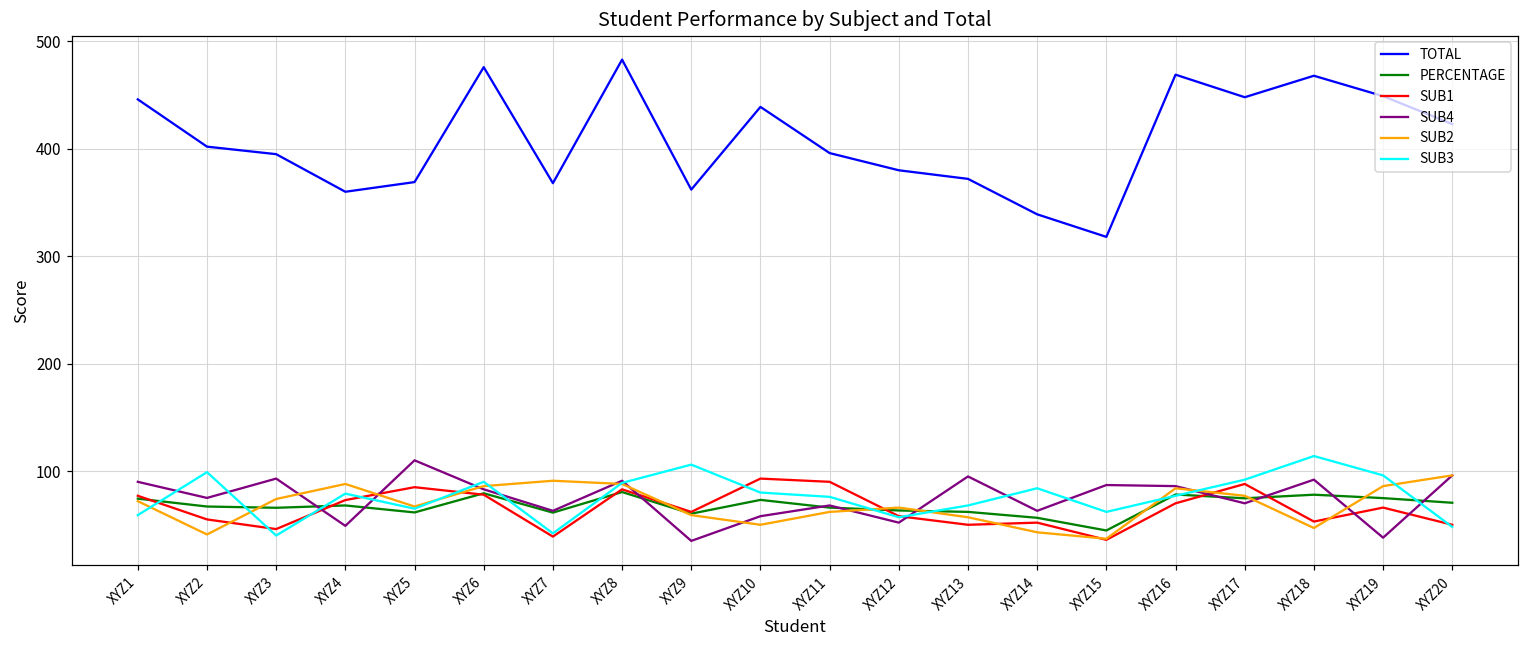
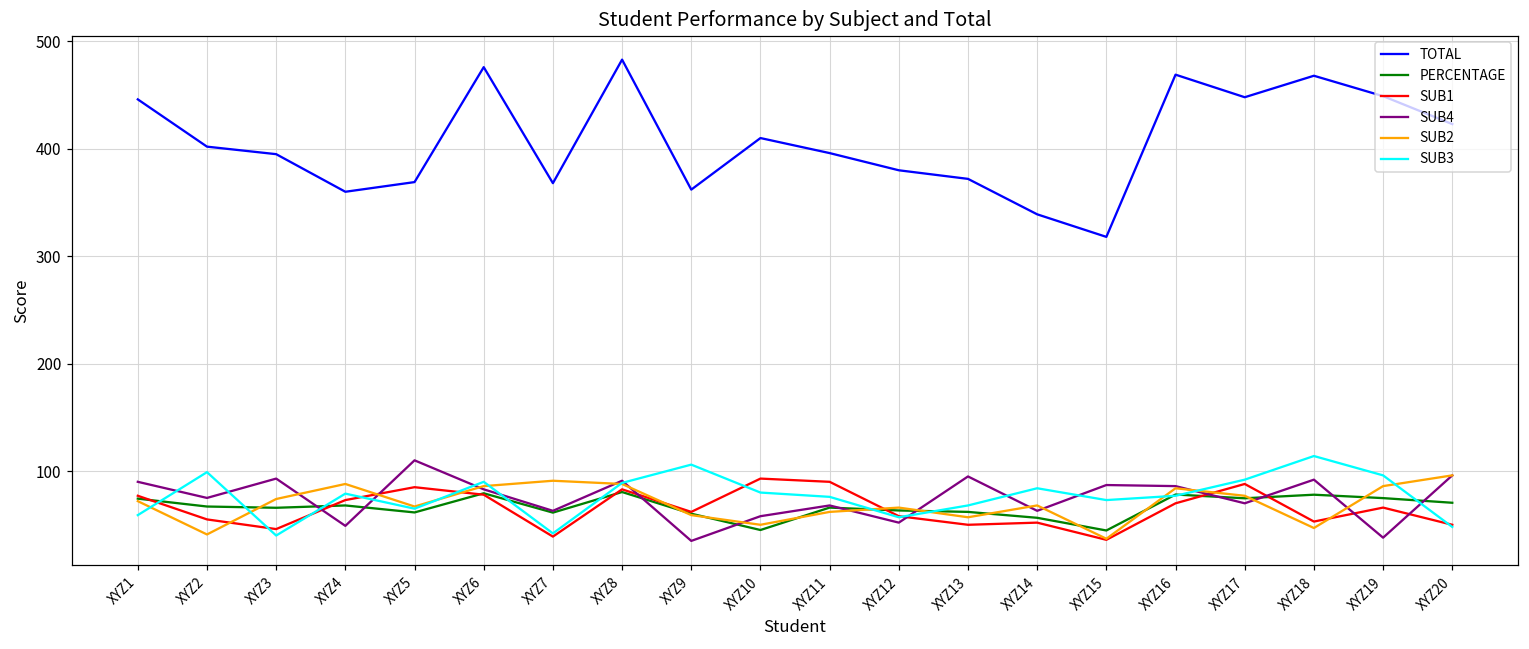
  {
    "TOTAL": {
      "XYZ1": 450,
      "XYZ2": 400,
      "XYZ3": 400,
      "XYZ4": 360,
      "XYZ5": 370,
      "XYZ6": 480,
      "XYZ7": 370,
      "XYZ8": 480,
      "XYZ9": 360,
-     "XYZ10": 440,
+     "XYZ10": 410,
      "XYZ11": 400,
      "XYZ12": 380,
      "XYZ13": 370,
      "XYZ14": 340,
      "XYZ15": 320,
      "XYZ16": 470,
      "XYZ17": 450,
      "XYZ18": 470
    },
    "PERCENTAGE": {
      "XYZ2": 70,
      "XYZ3": 70,
      "XYZ4": 70,
      "XYZ5": 60,
-     "XYZ10": 70,
+     "XYZ10": 50,
      "XYZ12": 60,
      "XYZ13": 60,
      "XYZ14": 60,
      "XYZ15": 40,
      "XYZ18": 80,
      "XYZ19": 70,
      "XYZ20": 70
    },
    "SUB1": {
      "XYZ1": 80,
      "XYZ2": 60,
      "XYZ3": 50,
      "XYZ4": 70,
      "XYZ5": 90,
      "XYZ7": 40,
      "XYZ10": 90,
      "XYZ11": 90,
      "XYZ13": 50,
      "XYZ14": 50,
      "XYZ16": 70,
      "XYZ17": 90,
      "XYZ18": 50,
      "XYZ19": 70
    },
    "SUB4": {
      "XYZ1": 90,
      "XYZ2": 80,
      "XYZ3": 90,
      "XYZ4": 50,
      "XYZ5": 110,
      "XYZ6": 80,
      "XYZ9": 40,
      "XYZ10": 60,
      "XYZ12": 50,
      "XYZ13": 100,
      "XYZ14": 60,
      "XYZ15": 90,
      "XYZ17": 70,
      "XYZ18": 90,
      "XYZ19": 40
    },
    "SUB2": {
      "XYZ2": 40,
      "XYZ3": 70,
      "XYZ4": 90,
      "XYZ6": 90,
      "XYZ7": 90,
      "XYZ10": 50,
      "XYZ11": 60,
      "XYZ12": 70,
      "XYZ13": 60,
-     "XYZ14": 40,
+     "XYZ14": 70,
      "XYZ18": 50,
      "XYZ19": 90
    },
    "SUB3": {
      "XYZ1": 60,
      "XYZ2": 100,
      "XYZ3": 40,
      "XYZ4": 80,
      "XYZ6": 90,
      "XYZ7": 40,
      "XYZ9": 110,
      "XYZ10": 80,
      "XYZ11": 80,
      "XYZ13": 70,
      "XYZ14": 80,
-     "XYZ15": 60,
+     "XYZ15": 70,
      "XYZ17": 90,
      "XYZ18": 110,
      "XYZ19": 100
    }
  }
